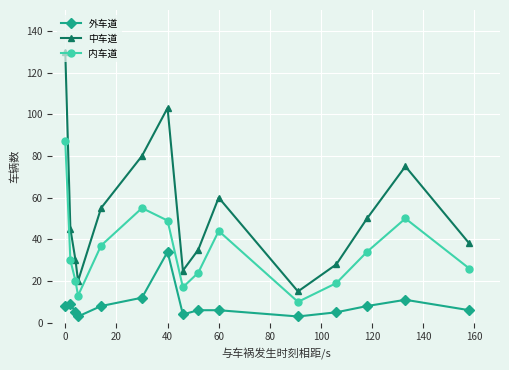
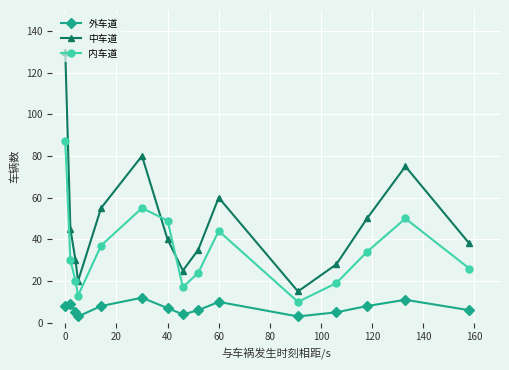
  {
    "外车道": {
      "0": 8,
-     "40": 34,
-     "60": 6
+     "40": 7,
+     "60": 10
    },
    "中车道": {
-     "40": 103,
+     "40": 40,
      "60": 60
    },
    "内车道": {
      "0": 87,
      "40": 49,
      "60": 44
    }
  }
